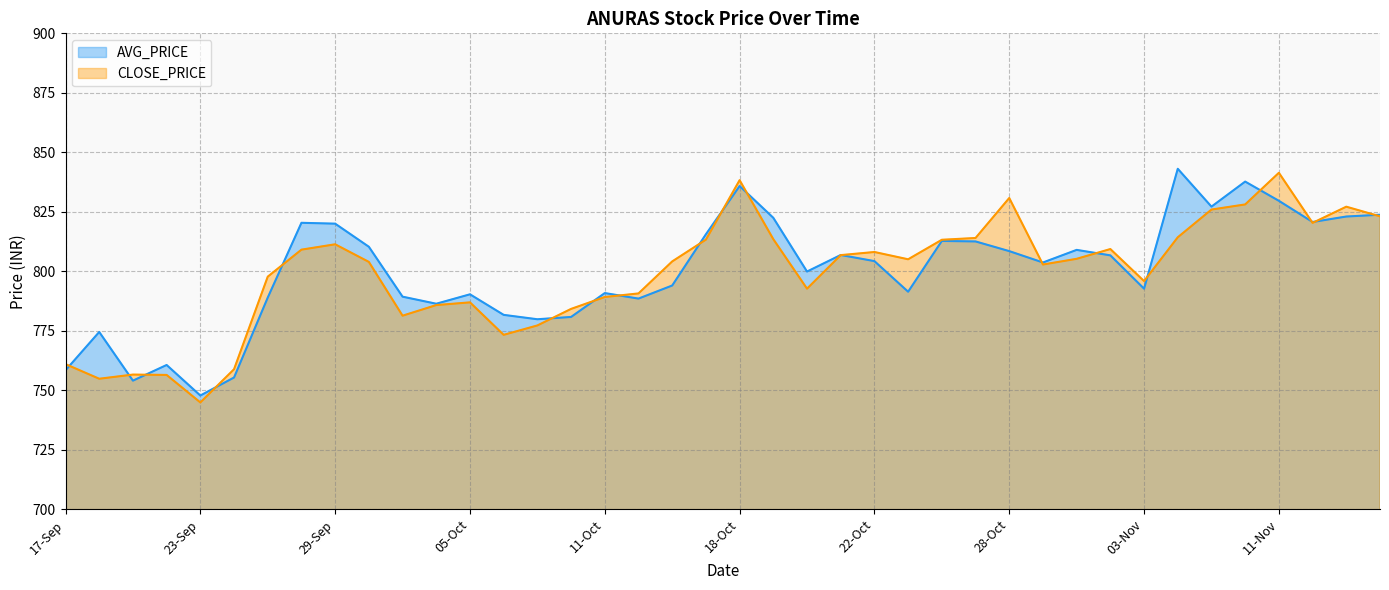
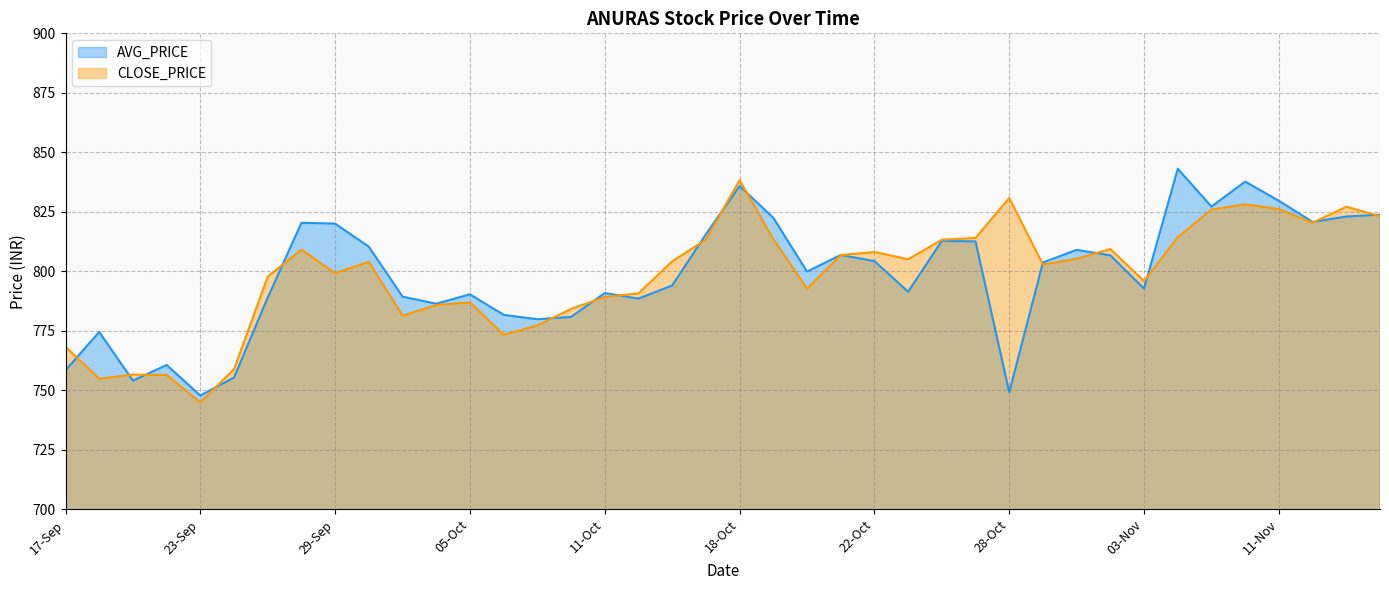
  {
    "AVG_PRICE": {
      "17-Sep": 758,
      "23-Sep": 748,
      "29-Sep": 820,
      "05-Oct": 790,
      "11-Oct": 791,
      "18-Oct": 836,
      "22-Oct": 804,
-     "28-Oct": 808,
+     "28-Oct": 749,
      "03-Nov": 793,
      "11-Nov": 830
    },
    "CLOSE_PRICE": {
-     "17-Sep": 761,
+     "17-Sep": 768,
      "23-Sep": 745,
-     "29-Sep": 811,
+     "29-Sep": 799,
      "05-Oct": 787,
      "11-Oct": 789,
      "18-Oct": 838,
      "22-Oct": 808,
      "28-Oct": 831,
      "03-Nov": 796,
-     "11-Nov": 841
+     "11-Nov": 826
    }
  }
